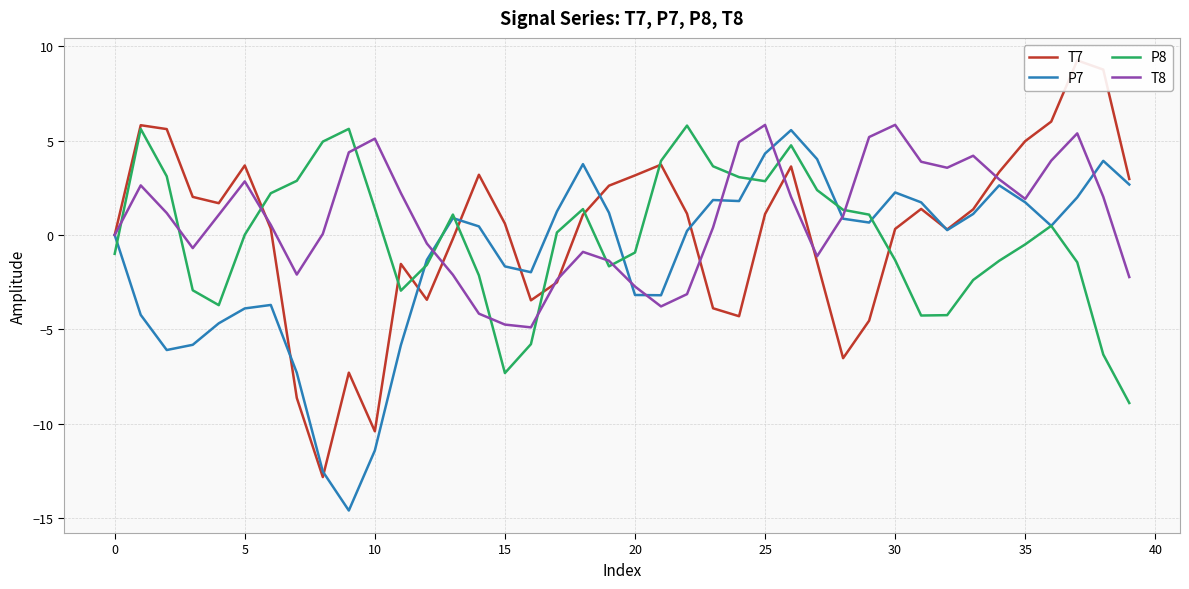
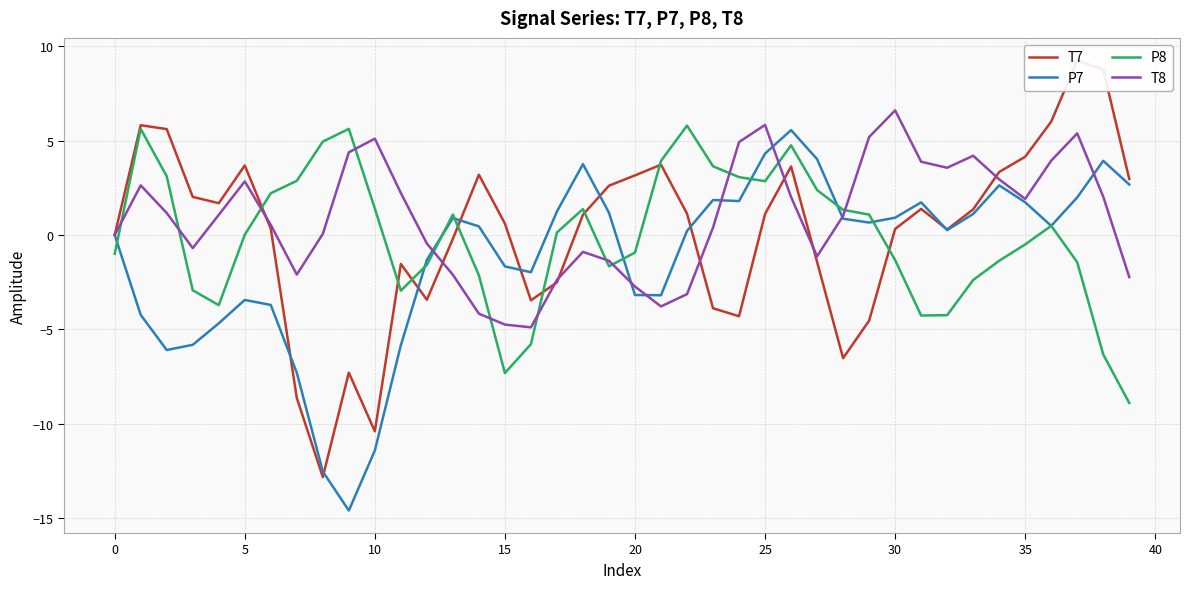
  {
    "T7": {
      "5": 3.7,
      "10": -10.4,
      "15": 0.6,
      "20": 3.2,
      "25": 1.1,
      "30": 0.3,
-     "35": 5.0
+     "35": 4.1
    },
    "P7": {
-     "5": -3.9,
+     "5": -3.4,
      "10": -11.4,
      "15": -1.7,
      "20": -3.2,
      "25": 4.3,
-     "30": 2.3,
+     "30": 0.9,
      "35": 1.7
    },
    "P8": {
      "0": -1.0,
      "5": 0.0,
      "10": 1.4,
      "15": -7.3,
      "20": -0.9,
      "25": 2.9,
      "30": -1.3,
      "35": -0.5
    },
    "T8": {
      "5": 2.8,
      "10": 5.1,
      "15": -4.8,
      "20": -2.7,
      "25": 5.8,
-     "30": 5.8,
+     "30": 6.6,
      "35": 1.9
    }
  }
